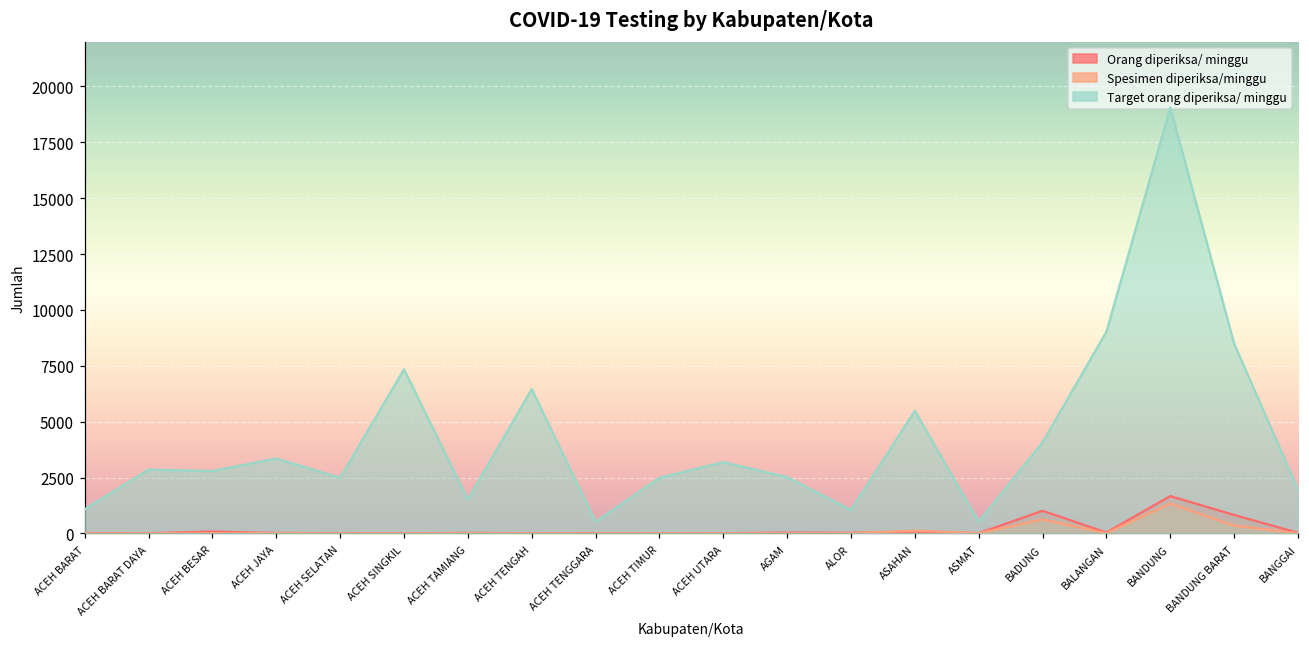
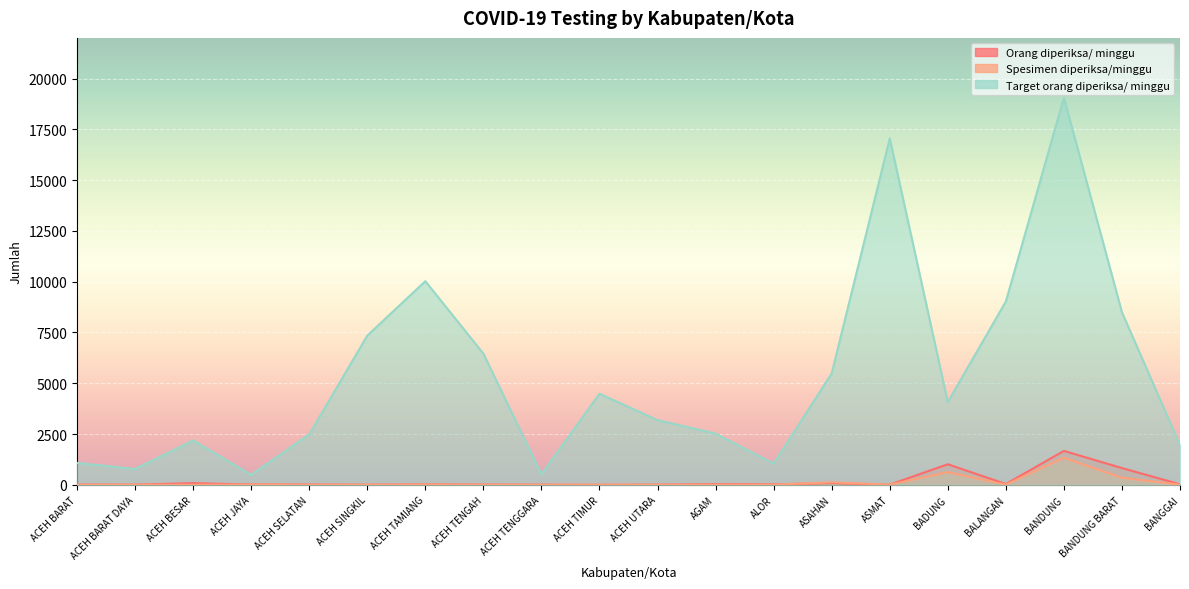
  {
    "Target orang diperiksa/ minggu": {
      "ACEH BARAT": 1100,
-     "ACEH BARAT DAYA": 2900,
-     "ACEH BESAR": 2800,
-     "ACEH JAYA": 3400,
+     "ACEH BARAT DAYA": 800,
+     "ACEH BESAR": 2200,
+     "ACEH JAYA": 500,
      "ACEH SELATAN": 2500,
      "ACEH SINGKIL": 7300,
-     "ACEH TAMIANG": 1500,
+     "ACEH TAMIANG": 10000,
      "ACEH TENGAH": 6500,
      "ACEH TENGGARA": 500,
-     "ACEH TIMUR": 2500,
+     "ACEH TIMUR": 4500,
      "ACEH UTARA": 3200,
      "AGAM": 2500,
      "ALOR": 1000,
      "ASAHAN": 5500,
-     "ASMAT": 500,
+     "ASMAT": 17100,
      "BADUNG": 4100,
      "BALANGAN": 9000,
      "BANDUNG": 19100,
      "BANDUNG BARAT": 8500,
      "BANGGAI": 2000
    }
  }
